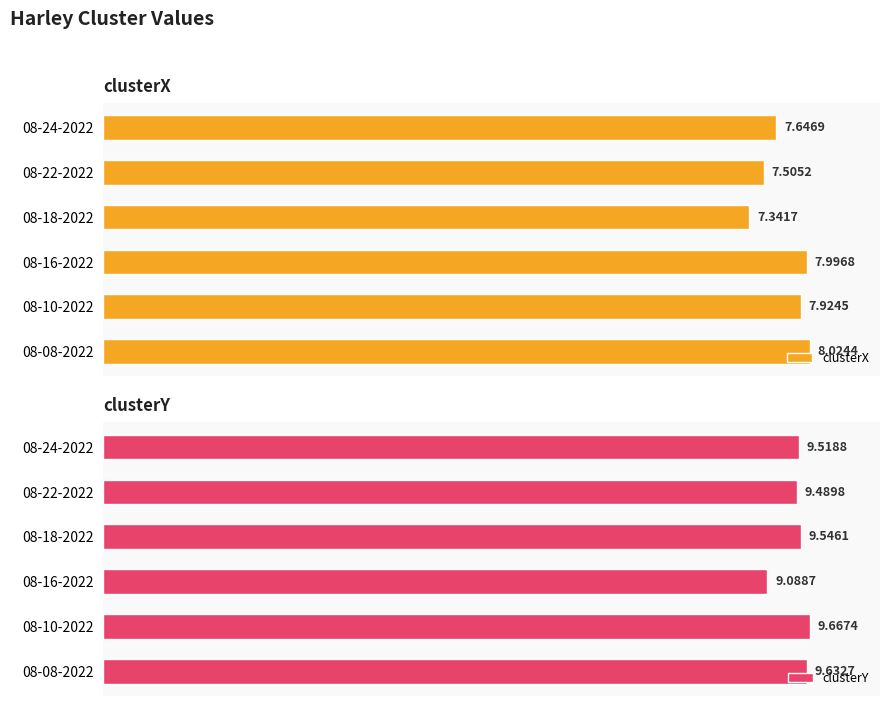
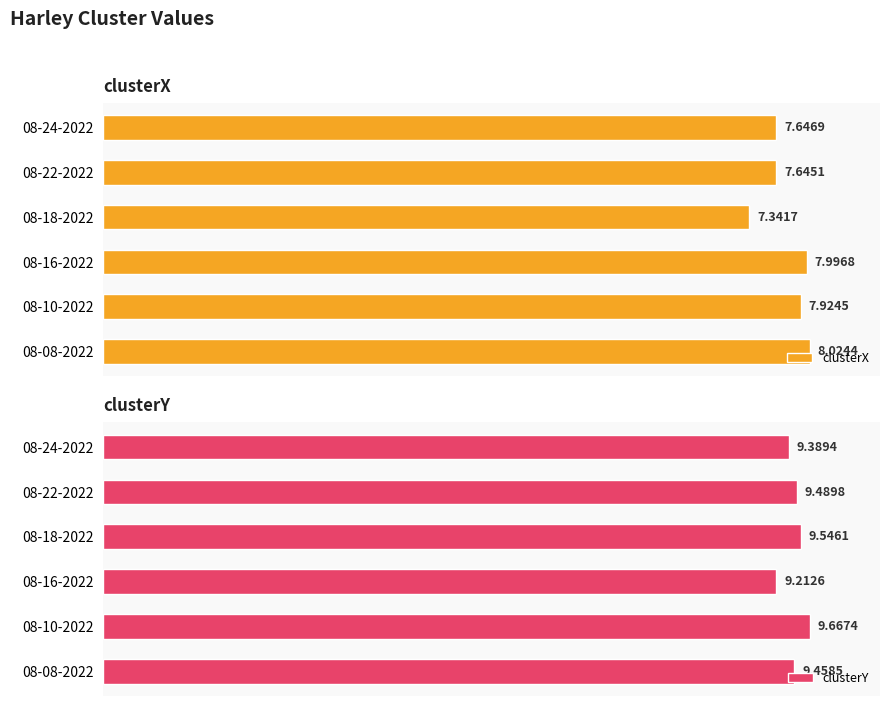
  {
    "clusterX": {
      "08-24-2022": 7.6469,
-     "08-22-2022": 7.5052,
+     "08-22-2022": 7.6451,
      "08-18-2022": 7.3417,
      "08-16-2022": 7.9968,
      "08-10-2022": 7.9245,
      "08-08-2022": 8.0244
    },
    "clusterY": {
-     "08-24-2022": 9.5188,
+     "08-24-2022": 9.3894,
      "08-22-2022": 9.4898,
      "08-18-2022": 9.5461,
-     "08-16-2022": 9.0887,
+     "08-16-2022": 9.2126,
      "08-10-2022": 9.6674,
-     "08-08-2022": 9.6327
+     "08-08-2022": 9.4585
    }
  }
